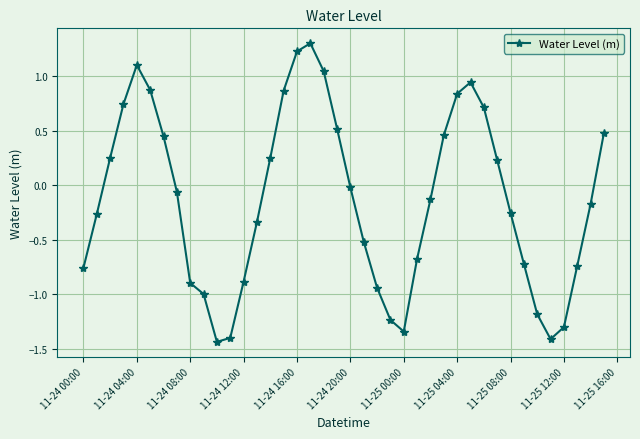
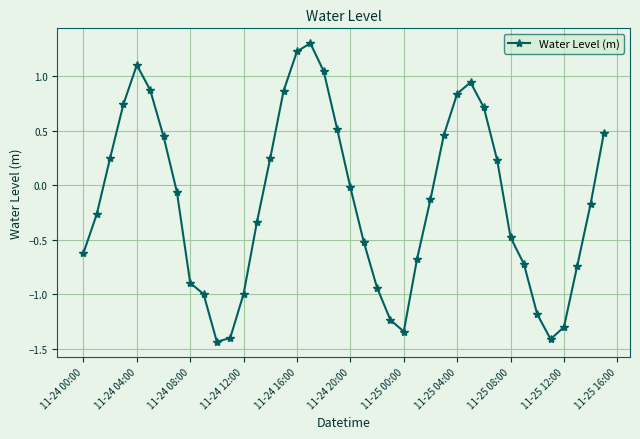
  {
-   "11-24 00:00": -0.76,
+   "11-24 00:00": -0.62,
    "11-24 04:00": 1.10,
    "11-24 08:00": -0.90,
-   "11-24 12:00": -0.89,
+   "11-24 12:00": -1.00,
    "11-24 16:00": 1.23,
    "11-24 20:00": -0.02,
    "11-25 00:00": -1.34,
    "11-25 04:00": 0.84,
-   "11-25 08:00": -0.25,
+   "11-25 08:00": -0.48,
    "11-25 12:00": -1.30
  }
